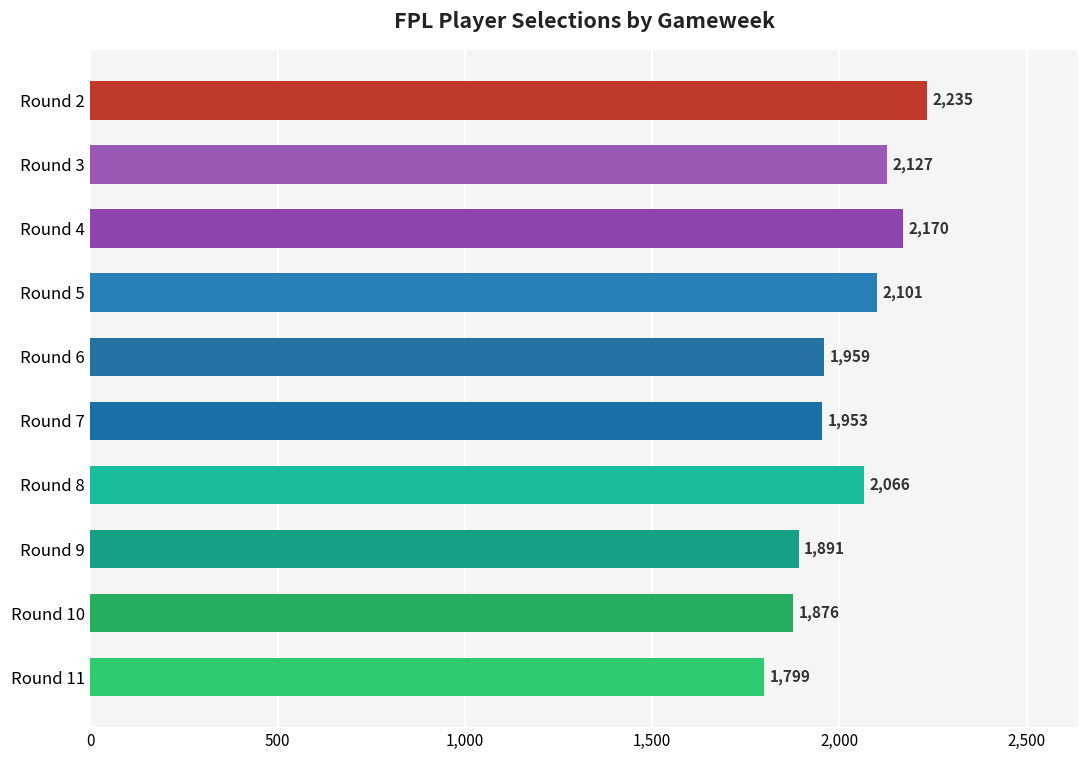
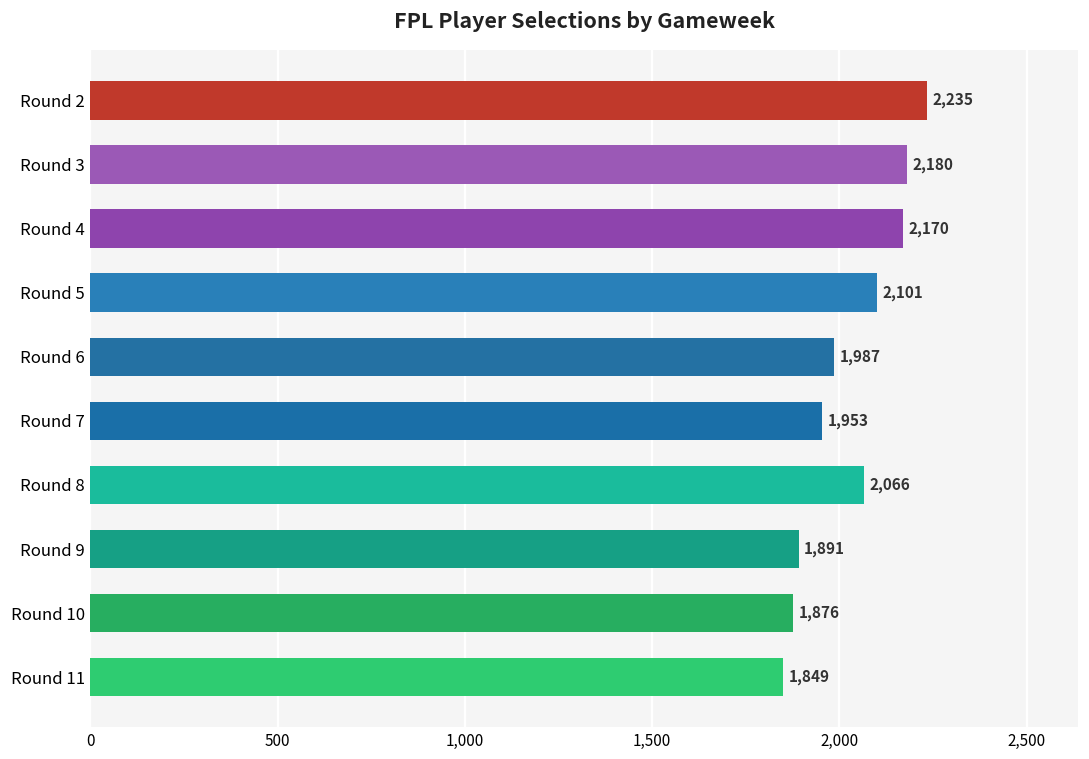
  {
    "Round 2": "2,235",
-   "Round 3": "2,127",
+   "Round 3": "2,180",
    "Round 4": "2,170",
    "Round 5": "2,101",
-   "Round 6": "1,959",
+   "Round 6": "1,987",
    "Round 7": "1,953",
    "Round 8": "2,066",
    "Round 9": "1,891",
    "Round 10": "1,876",
-   "Round 11": "1,799"
+   "Round 11": "1,849"
  }
